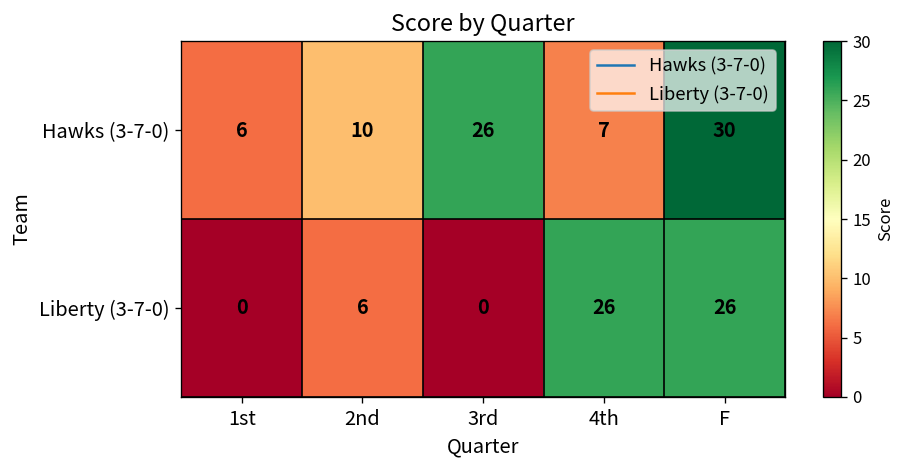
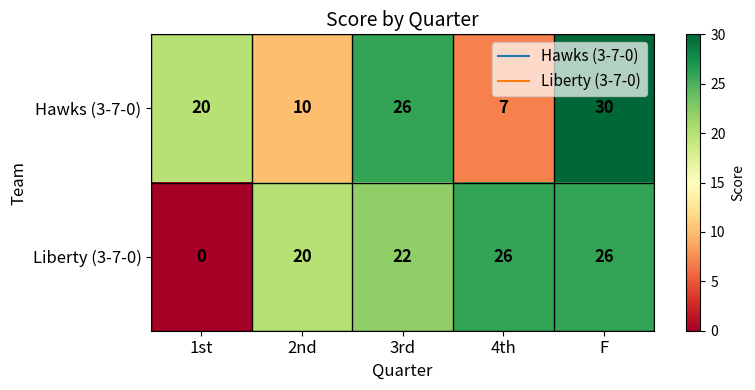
  {
    "Hawks (3-7-0)": {
-     "1st": 6,
+     "1st": 20,
      "2nd": 10,
      "3rd": 26,
      "4th": 7,
      "F": 30
    },
    "Liberty (3-7-0)": {
      "1st": 0,
-     "2nd": 6,
-     "3rd": 0,
+     "2nd": 20,
+     "3rd": 22,
      "4th": 26,
      "F": 26
    }
  }
